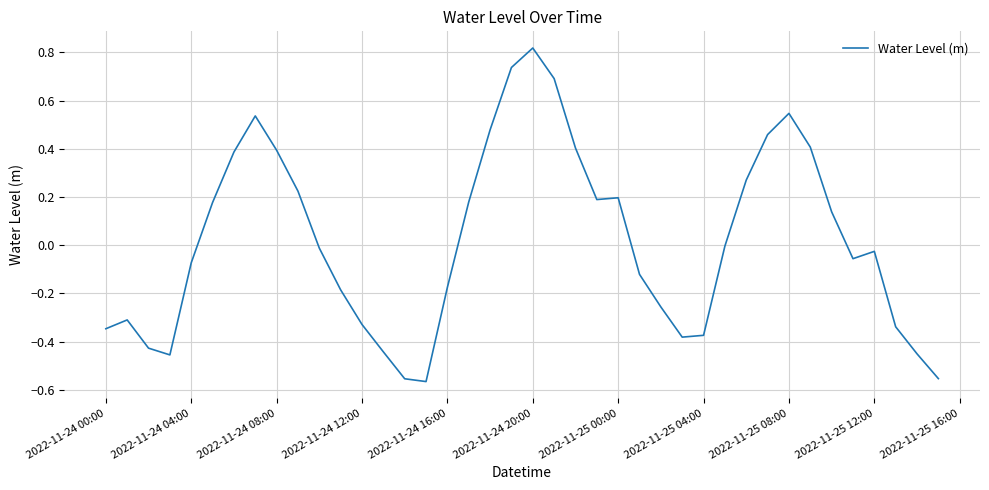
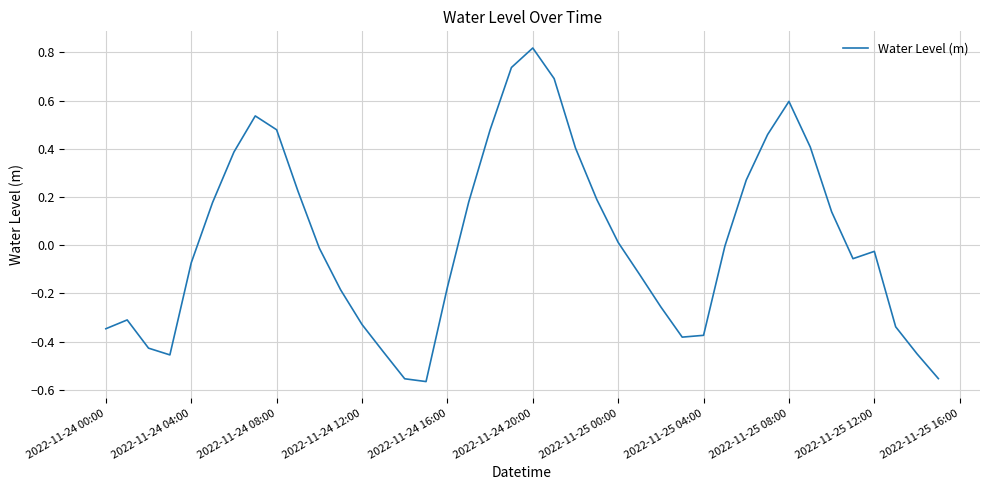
  {
    "2022-11-24 00:00": -0.35,
    "2022-11-24 04:00": -0.07,
-   "2022-11-24 08:00": 0.39,
+   "2022-11-24 08:00": 0.48,
    "2022-11-24 12:00": -0.33,
    "2022-11-24 16:00": -0.17,
    "2022-11-24 20:00": 0.82,
-   "2022-11-25 00:00": 0.20,
+   "2022-11-25 00:00": 0.01,
    "2022-11-25 04:00": -0.37,
-   "2022-11-25 08:00": 0.55,
+   "2022-11-25 08:00": 0.60,
    "2022-11-25 12:00": -0.03
  }
